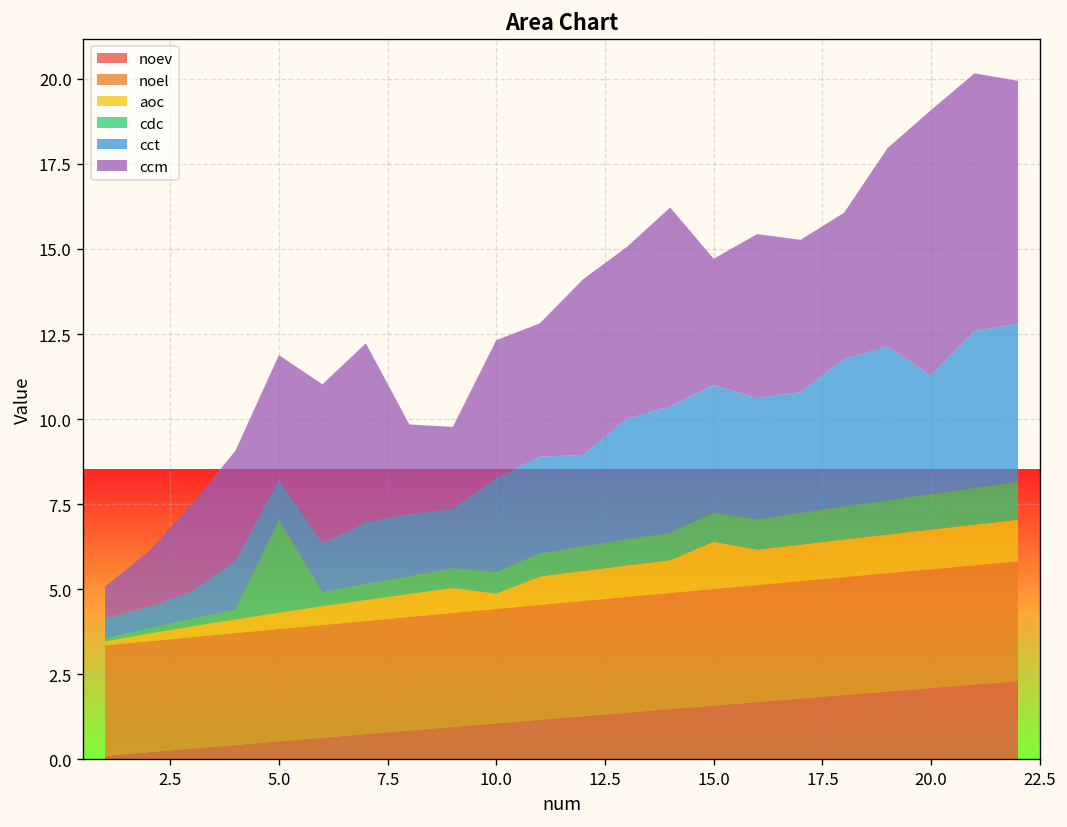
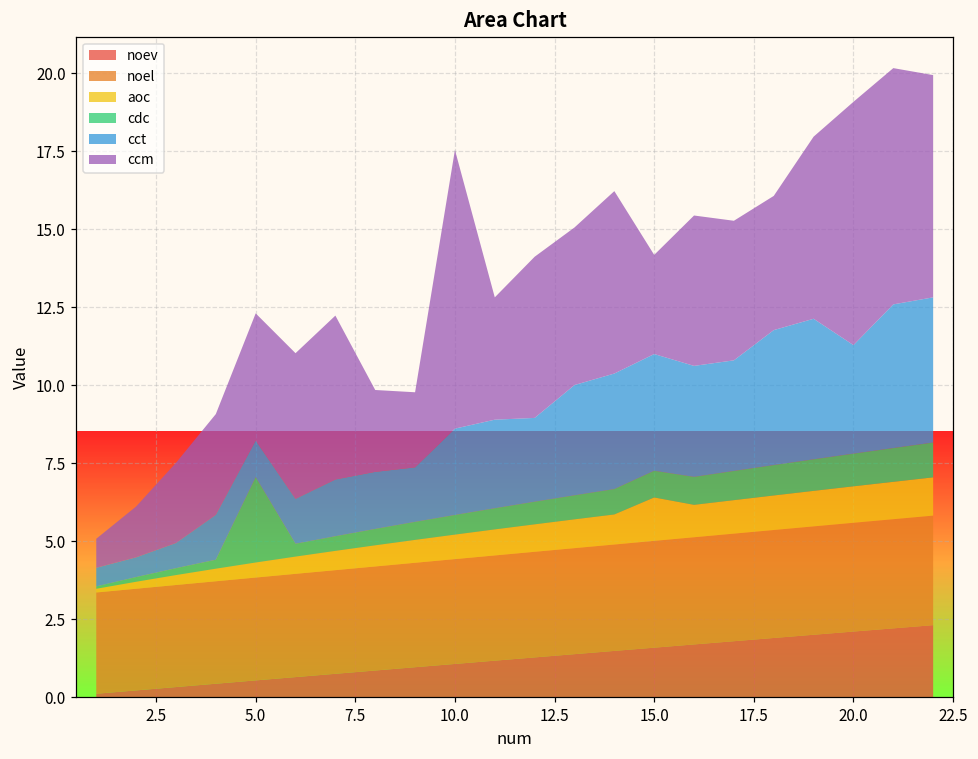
  {
    "aoc": {
      "5.0": 0.5,
-     "10.0": 0.5,
+     "10.0": 0.8,
      "15.0": 1.4,
      "20.0": 1.2
    },
    "cdc": {
      "5.0": 2.7,
      "10.0": 0.6,
      "15.0": 0.9,
      "20.0": 1.0
    },
    "cct": {
      "5.0": 1.2,
      "10.0": 2.8,
      "15.0": 3.7,
      "20.0": 3.5
    },
    "ccm": {
-     "5.0": 3.7,
-     "10.0": 4.0,
-     "15.0": 3.7,
+     "5.0": 4.1,
+     "10.0": 8.9,
+     "15.0": 3.2,
      "20.0": 7.8
    }
  }
